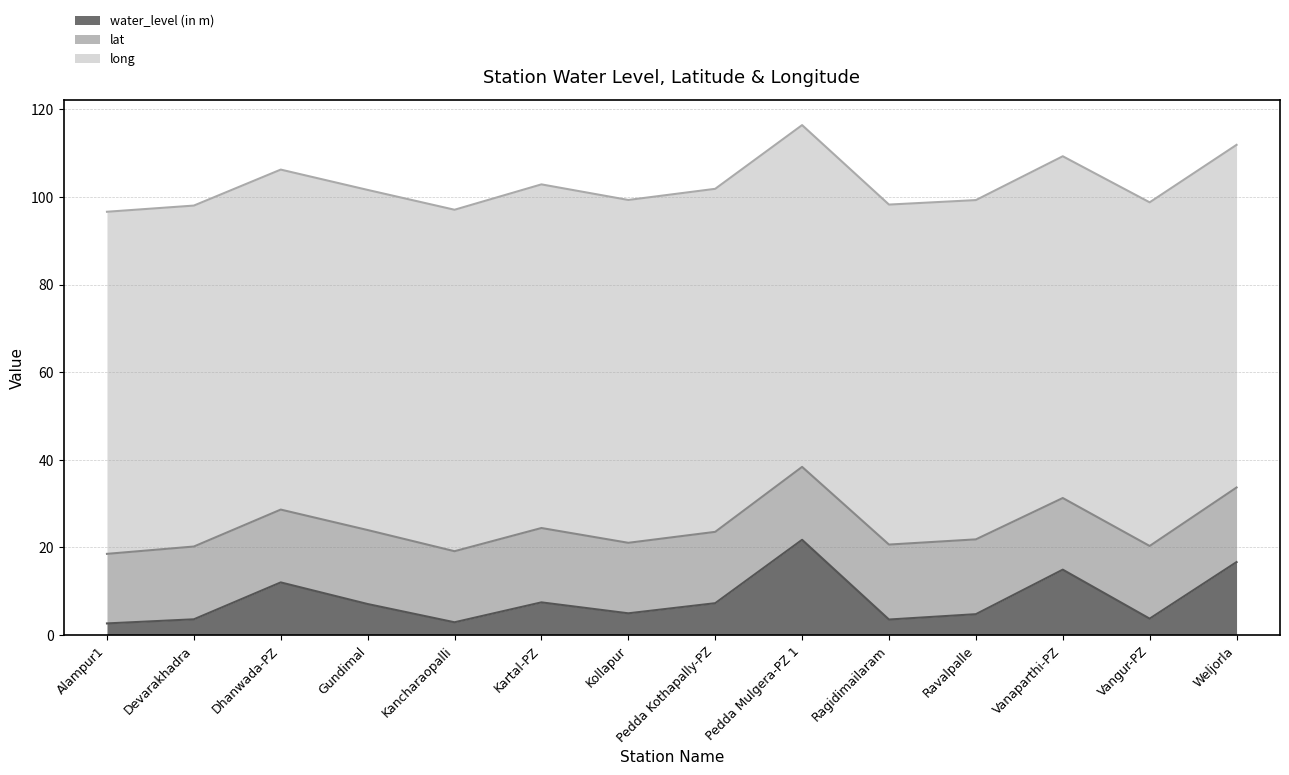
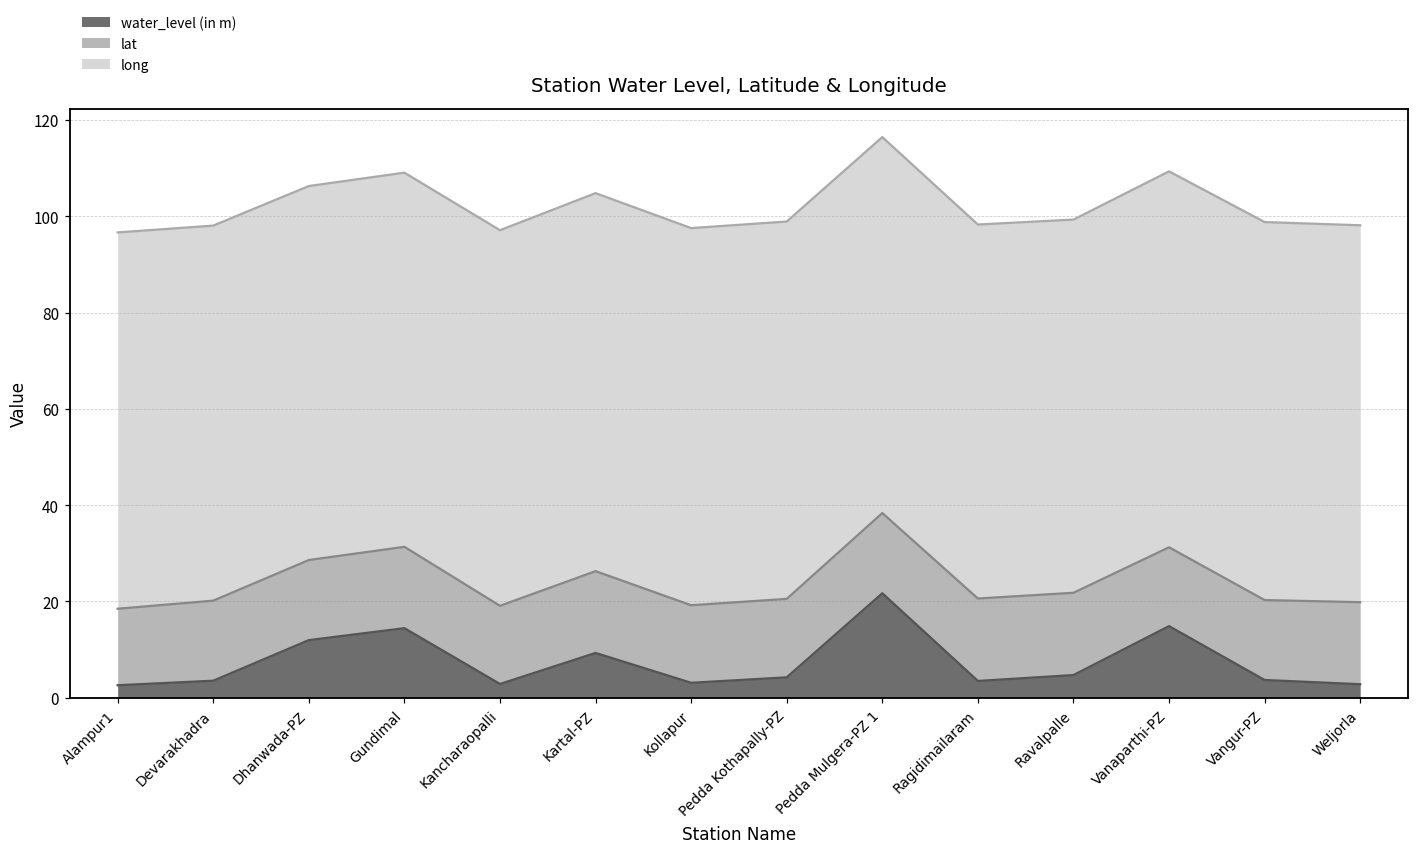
  {
    "water_level (in m)": {
      "Alampur1": 3,
      "Devarakhadra": 4,
      "Dhanwada-PZ": 12,
-     "Gundimal": 7,
+     "Gundimal": 14,
      "Kancharaopalli": 3,
-     "Kartal-PZ": 7,
-     "Kollapur": 5,
-     "Pedda Kothapally-PZ": 7,
+     "Kartal-PZ": 9,
+     "Kollapur": 3,
+     "Pedda Kothapally-PZ": 4,
      "Pedda Mulgera-PZ 1": 22,
      "Ragidimailaram": 3,
      "Ravalpalle": 5,
      "Vanaparthi-PZ": 15,
      "Vangur-PZ": 4,
-     "Weljorla": 17
+     "Weljorla": 3
    }
  }
